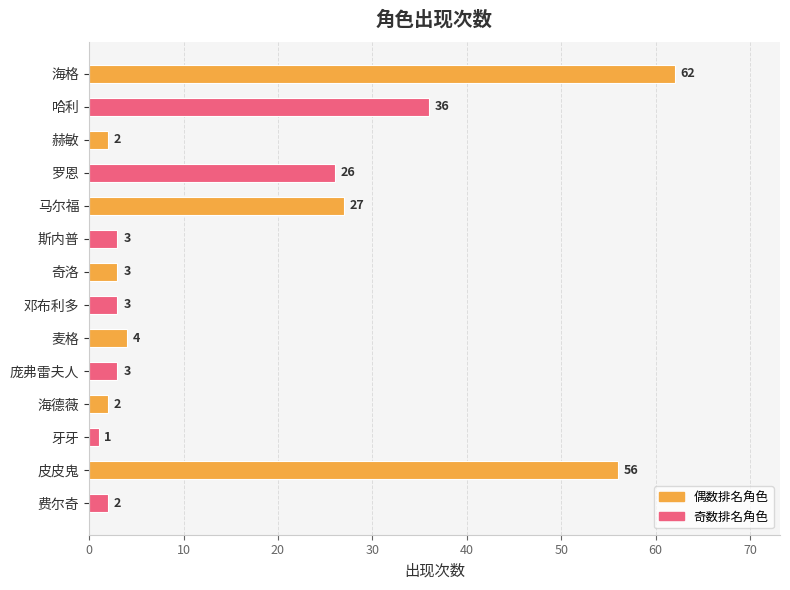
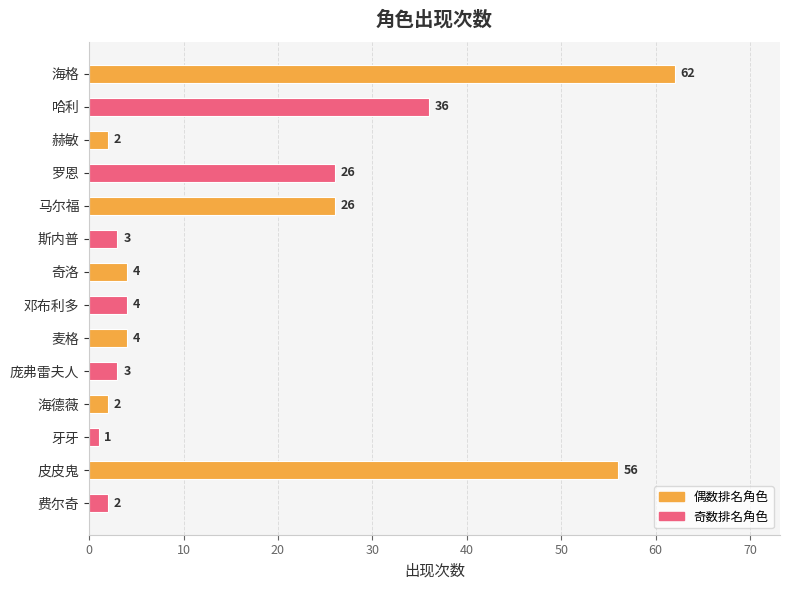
  {
    "海格": 62,
    "哈利": 36,
    "赫敏": 2,
    "罗恩": 26,
-   "马尔福": 27,
+   "马尔福": 26,
    "斯内普": 3,
-   "奇洛": 3,
-   "邓布利多": 3,
+   "奇洛": 4,
+   "邓布利多": 4,
    "麦格": 4,
    "庞弗雷夫人": 3,
    "海德薇": 2,
    "牙牙": 1,
    "皮皮鬼": 56,
    "费尔奇": 2
  }
